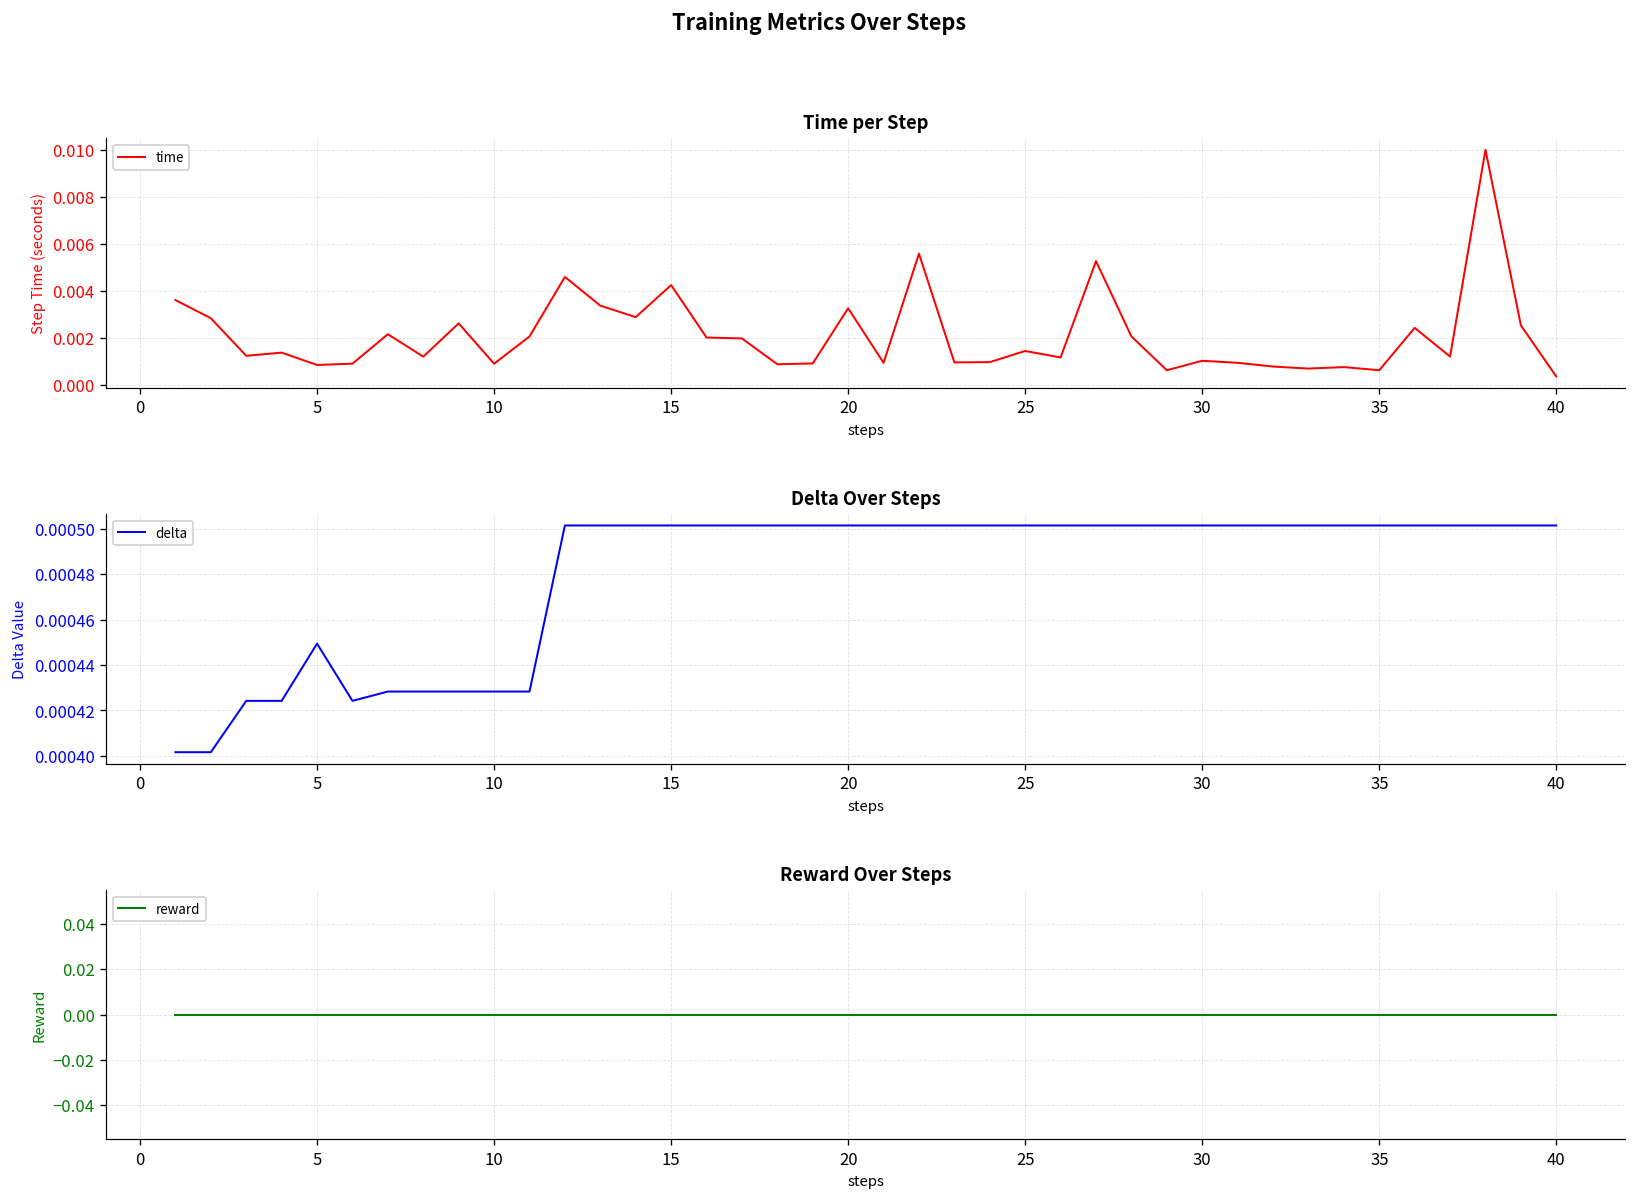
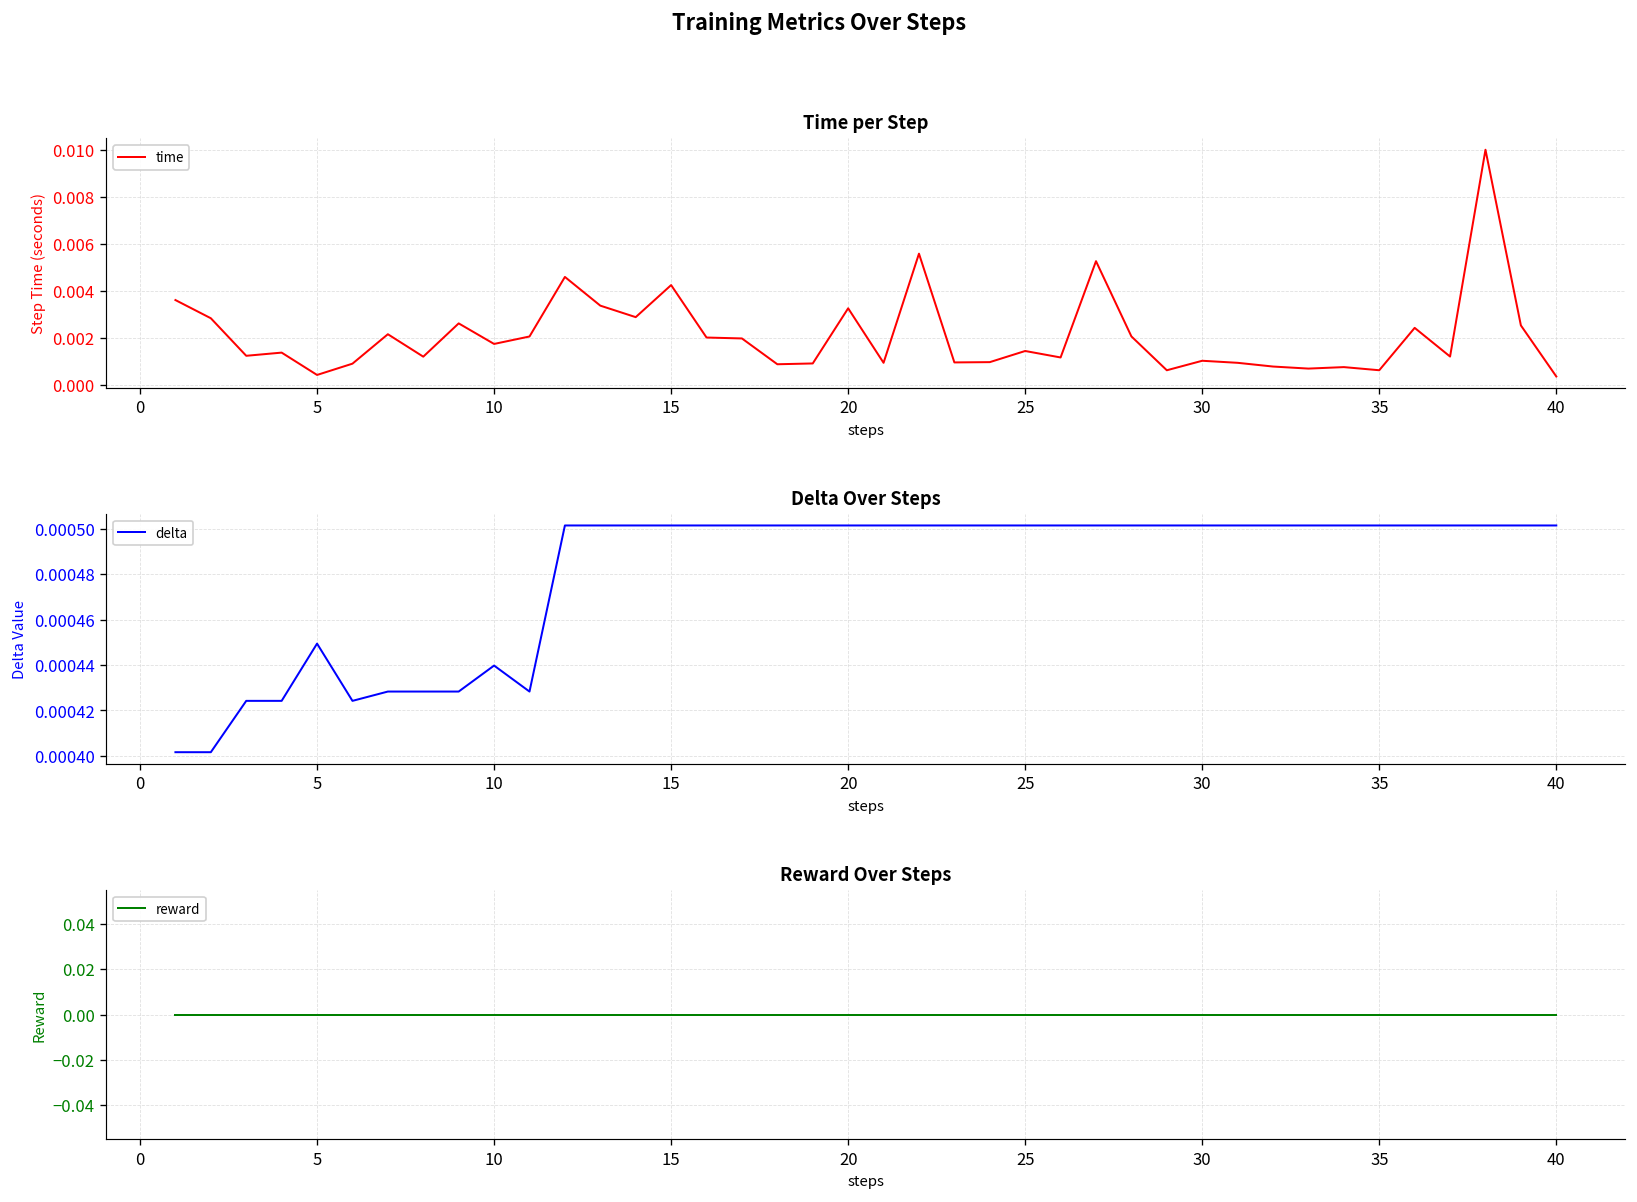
  {
    "Time per Step": {
-     "5": 0.0009,
-     "10": 0.0009,
+     "5": 0.0004,
+     "10": 0.0018,
      "15": 0.0042,
      "20": 0.0033,
      "25": 0.0015,
      "30": 0.0010,
      "35": 0.0006,
      "40": 0.0004
    },
    "Delta Over Steps": {
      "5": 0.000449,
-     "10": 0.000428,
+     "10": 0.000440,
      "15": 0.000501,
      "20": 0.000501,
      "25": 0.000501,
      "30": 0.000501,
      "35": 0.000501,
      "40": 0.000501
    },
    "Reward Over Steps": {
      "5": 0.000,
      "10": 0.000,
      "15": 0.000,
      "20": 0.000,
      "25": 0.000,
      "30": 0.000,
      "35": 0.000,
      "40": 0.000
    }
  }
